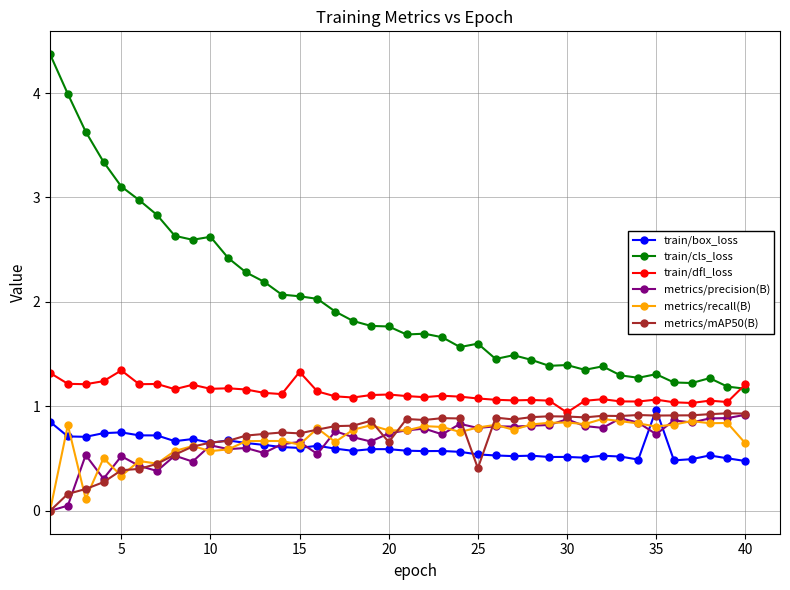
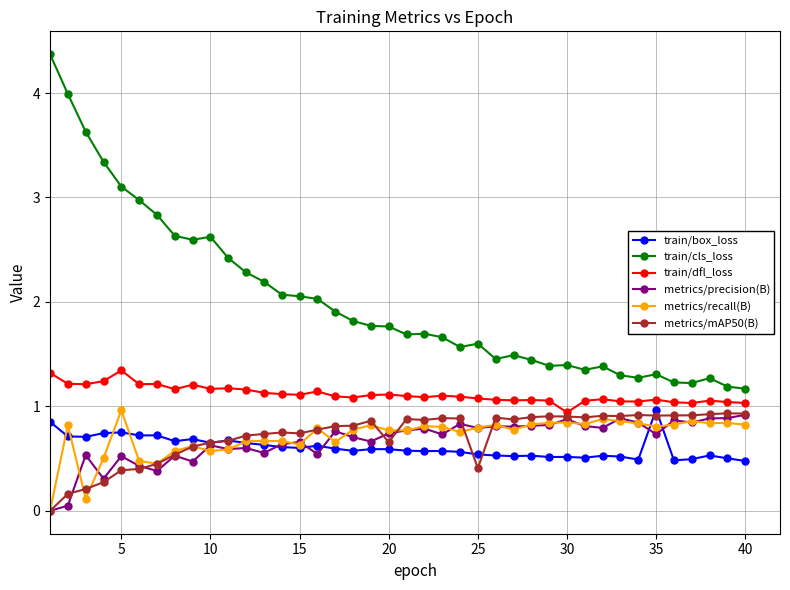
  {
    "train/box_loss": {
      "5": 0.75,
      "15": 0.60,
      "20": 0.59,
      "25": 0.54,
      "30": 0.52,
      "35": 0.97,
      "40": 0.48
    },
    "train/cls_loss": {
      "5": 3.10,
      "10": 2.62,
      "15": 2.05,
      "20": 1.77,
      "25": 1.60,
      "30": 1.40,
      "35": 1.31,
      "40": 1.17
    },
    "train/dfl_loss": {
      "5": 1.34,
      "10": 1.17,
-     "15": 1.33,
+     "15": 1.11,
      "20": 1.11,
      "25": 1.08,
      "30": 0.94,
      "35": 1.07,
-     "40": 1.21
+     "40": 1.03
    },
    "metrics/precision(B)": {
      "5": 0.52,
      "20": 0.74,
      "30": 0.88,
      "35": 0.73
    },
    "metrics/recall(B)": {
-     "5": 0.34,
+     "5": 0.96,
      "10": 0.57,
      "20": 0.77,
      "30": 0.85,
      "35": 0.81,
-     "40": 0.65
+     "40": 0.83
    },
    "metrics/mAP50(B)": {
      "5": 0.39,
      "15": 0.74,
      "20": 0.66,
      "25": 0.41,
      "30": 0.90,
      "35": 0.91
    }
  }
